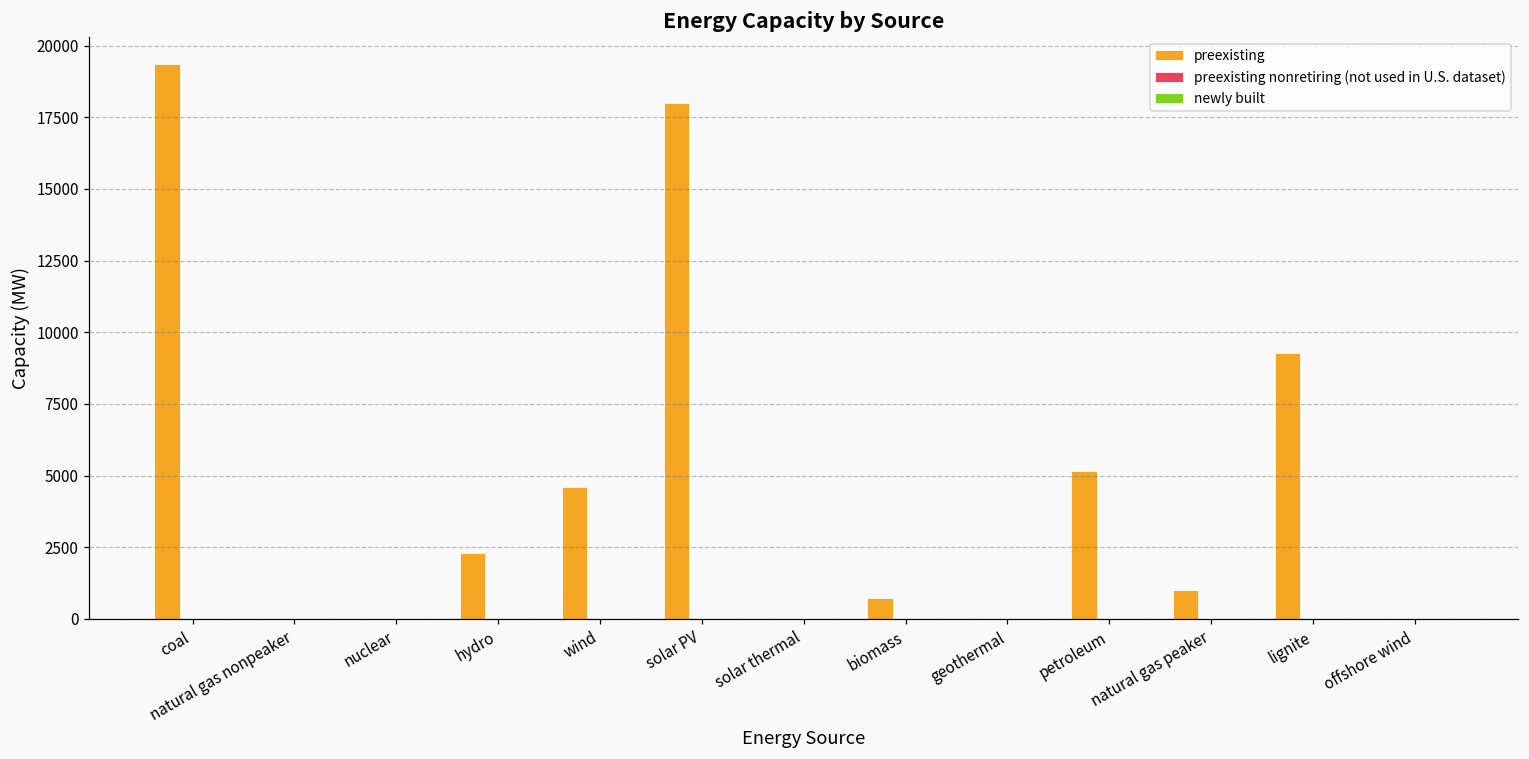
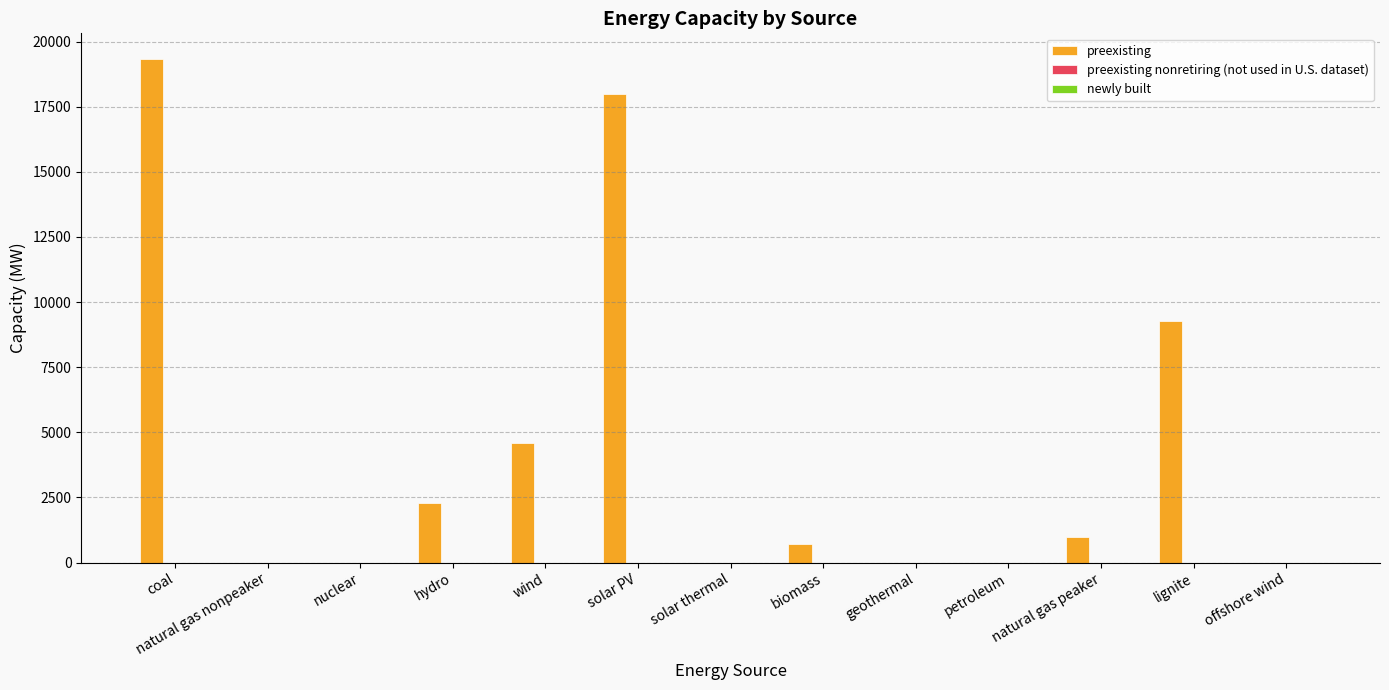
  {
    "preexisting": {
      "coal": 19300,
      "natural gas nonpeaker": 0,
      "nuclear": 0,
      "hydro": 2300,
      "wind": 4600,
      "solar PV": 18000,
      "solar thermal": 0,
      "biomass": 700,
      "geothermal": 0,
-     "petroleum": 5200,
+     "petroleum": 0,
      "natural gas peaker": 1000,
      "lignite": 9300,
      "offshore wind": 0
    },
    "preexisting nonretiring (not used in U.S. dataset)": {
      "coal": 0,
      "natural gas nonpeaker": 0,
      "nuclear": 0,
      "hydro": 0,
      "wind": 0,
      "solar PV": 0,
      "solar thermal": 0,
      "biomass": 0,
      "geothermal": 0,
      "petroleum": 0,
      "natural gas peaker": 0,
      "lignite": 0,
      "offshore wind": 0
    },
    "newly built": {
      "coal": 0,
      "natural gas nonpeaker": 0,
      "nuclear": 0,
      "hydro": 0,
      "wind": 0,
      "solar PV": 0,
      "solar thermal": 0,
      "biomass": 0,
      "geothermal": 0,
      "petroleum": 0,
      "natural gas peaker": 0,
      "lignite": 0,
      "offshore wind": 0
    }
  }
